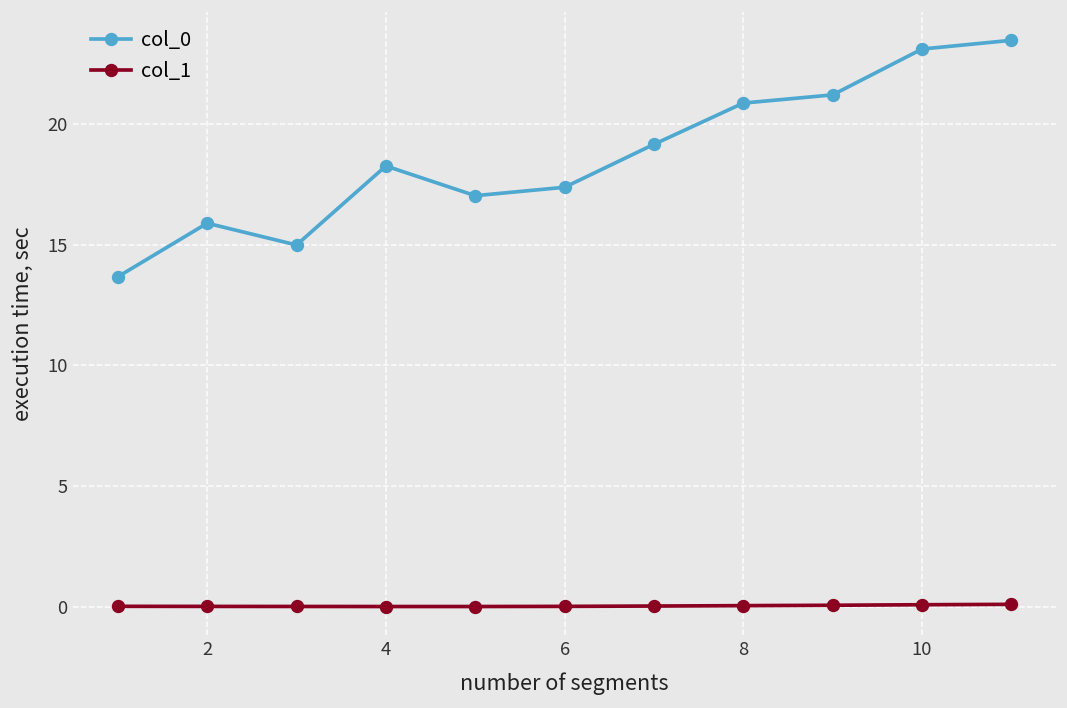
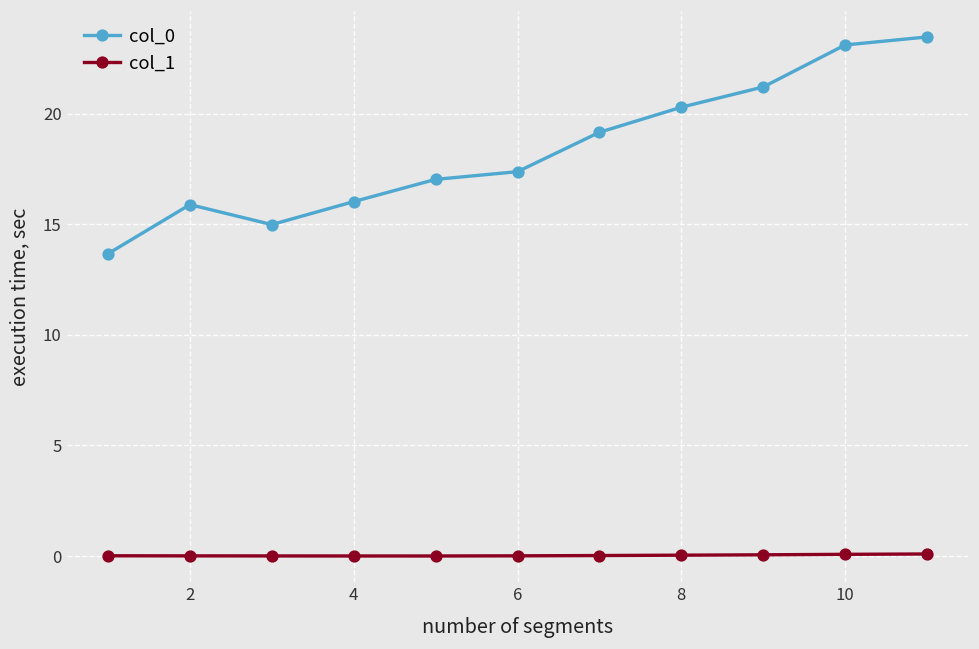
  {
    "col_0": {
      "2": 15.9,
-     "4": 18.3,
+     "4": 16.0,
      "6": 17.4,
-     "8": 20.9,
+     "8": 20.3,
      "10": 23.1
    },
    "col_1": {
      "2": 0.0,
      "4": 0.0,
      "6": 0.0,
      "8": 0.0,
      "10": 0.1
    }
  }
